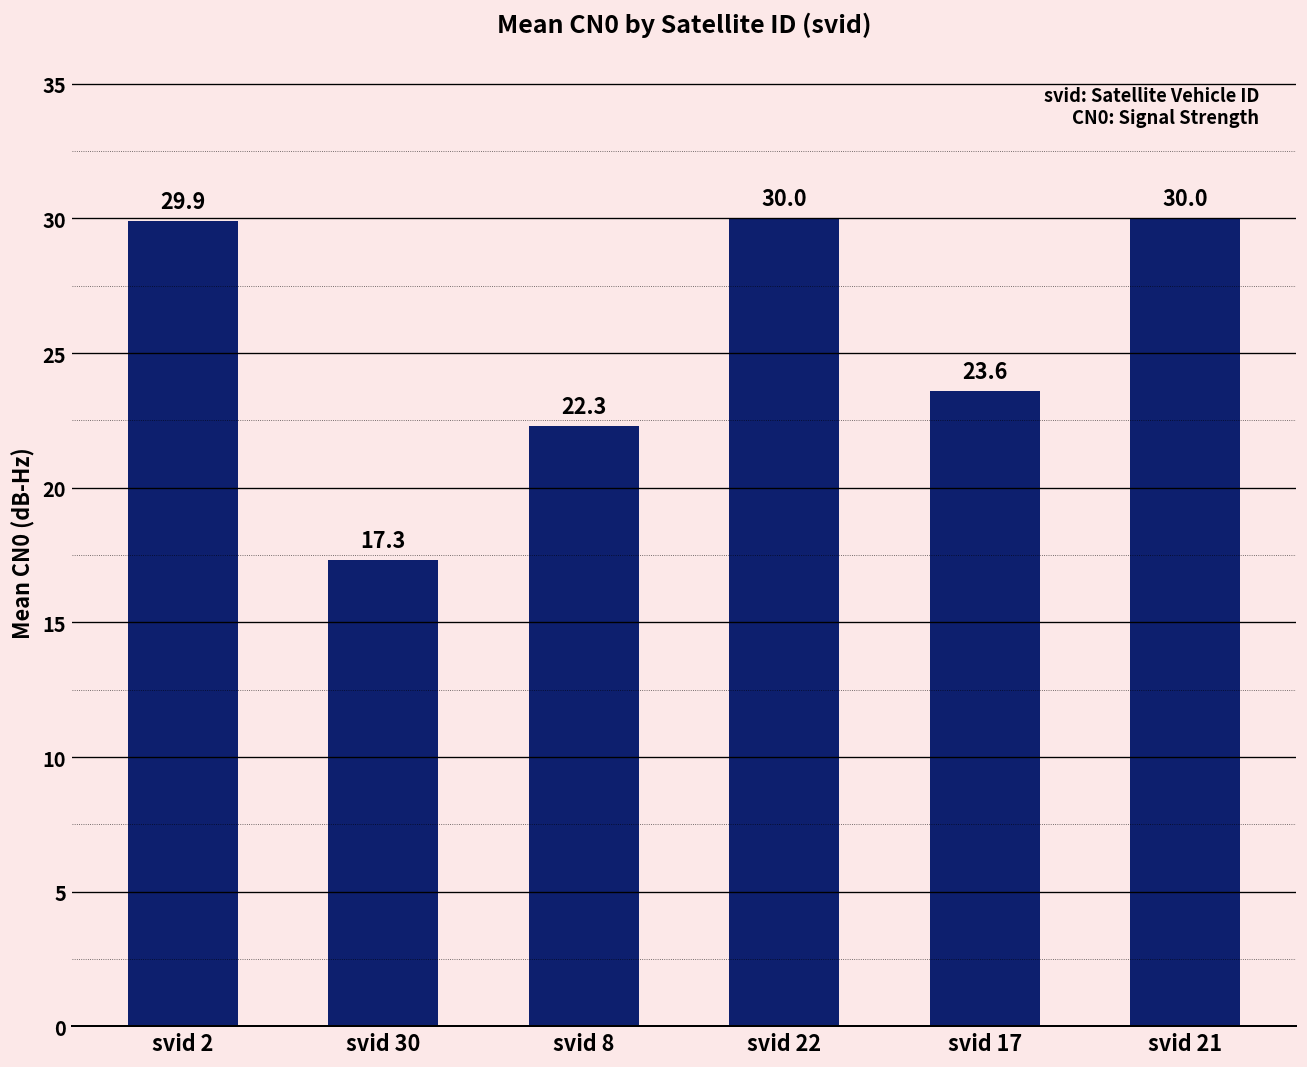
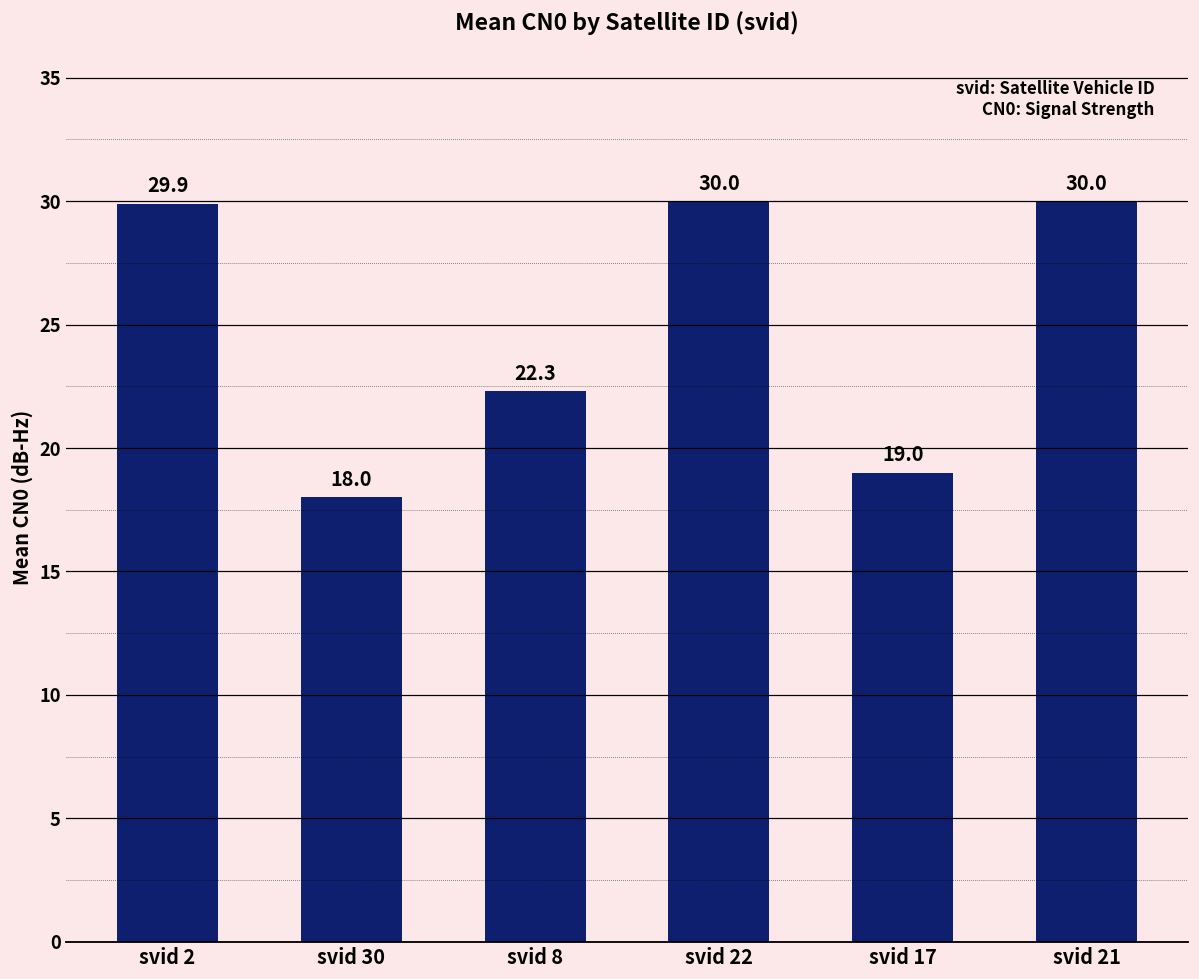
  {
    "svid 2": 29.9,
-   "svid 30": 17.3,
+   "svid 30": 18.0,
    "svid 8": 22.3,
    "svid 22": 30.0,
-   "svid 17": 23.6,
+   "svid 17": 19.0,
    "svid 21": 30.0
  }
